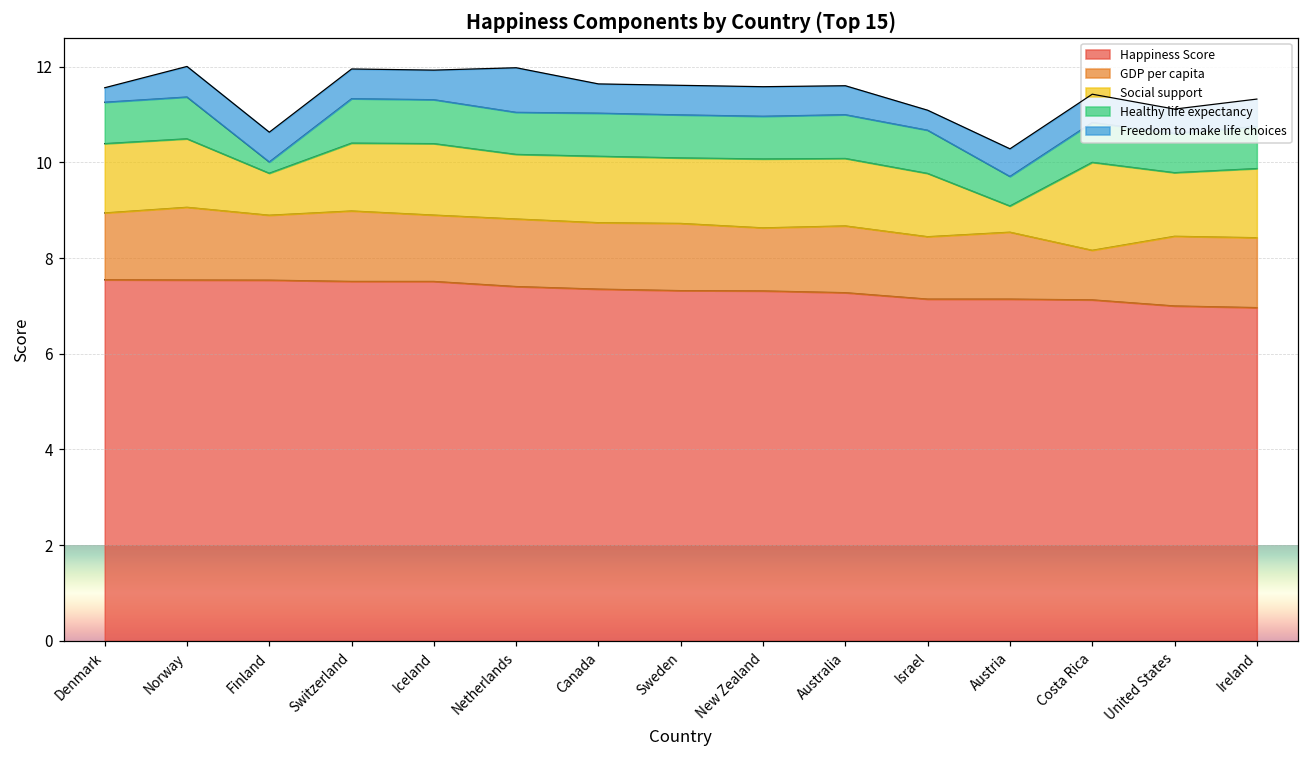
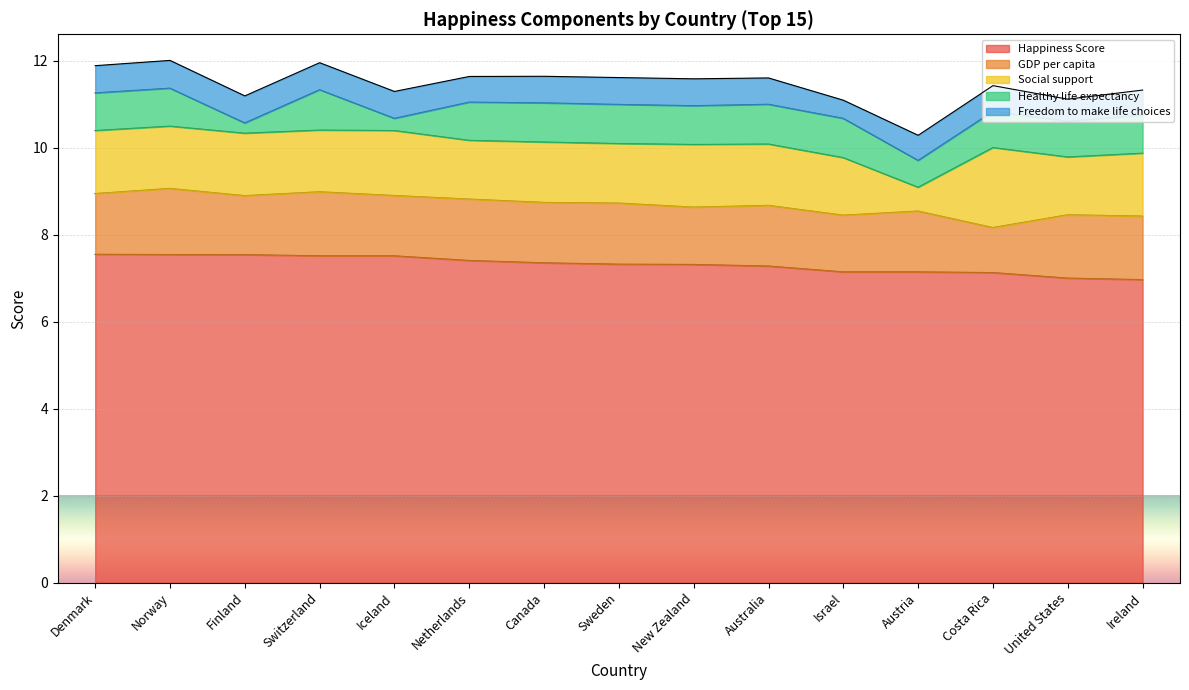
  {
    "Social support": {
      "Denmark": 1.4,
      "Norway": 1.4,
-     "Finland": 0.9,
+     "Finland": 1.4,
      "Switzerland": 1.4,
      "Iceland": 1.5,
      "Netherlands": 1.3,
      "Canada": 1.4,
      "Sweden": 1.4,
      "New Zealand": 1.4,
      "Australia": 1.4,
      "Israel": 1.3,
      "Austria": 0.5,
      "Costa Rica": 1.8,
      "United States": 1.3,
      "Ireland": 1.4
    },
    "Healthy life expectancy": {
      "Denmark": 0.9,
      "Norway": 0.9,
      "Finland": 0.2,
      "Switzerland": 0.9,
-     "Iceland": 0.9,
+     "Iceland": 0.3,
      "Netherlands": 0.9,
      "Canada": 0.9,
      "Sweden": 0.9,
      "New Zealand": 0.9,
      "Australia": 0.9,
      "Israel": 0.9,
      "Austria": 0.6
    },
    "Freedom to make life choices": {
-     "Denmark": 0.3,
+     "Denmark": 0.6,
      "Norway": 0.6,
      "Finland": 0.6,
      "Switzerland": 0.6,
      "Iceland": 0.6,
-     "Netherlands": 0.9,
+     "Netherlands": 0.6,
      "Canada": 0.6,
      "Sweden": 0.6,
      "New Zealand": 0.6,
      "Australia": 0.6,
      "Israel": 0.4,
      "Austria": 0.6
    }
  }
